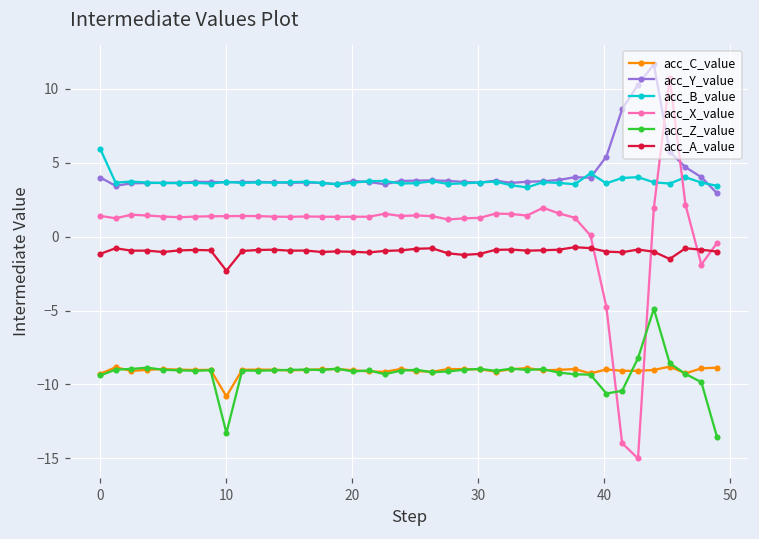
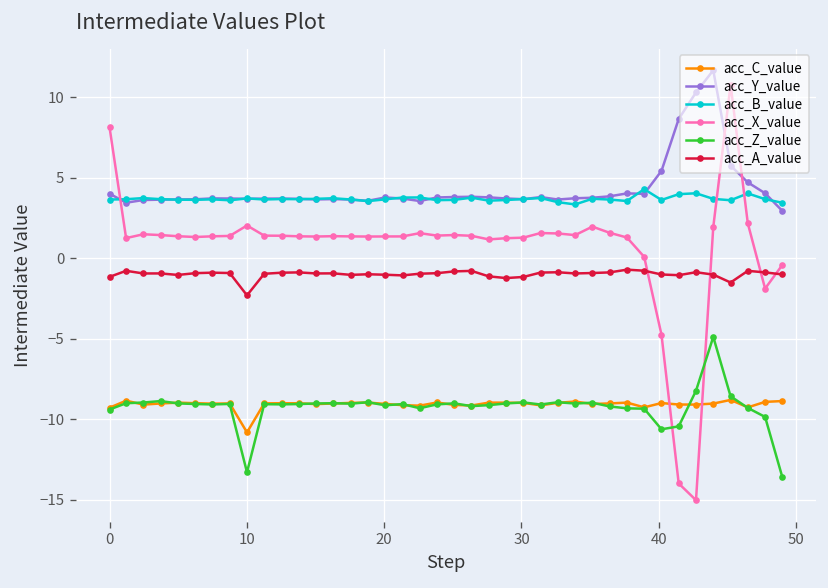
  {
    "acc_C_value": {
      "10": -10.8
    },
    "acc_Y_value": {
      "0": 4.0
    },
    "acc_B_value": {
-     "0": 5.9
+     "0": 3.6
    },
    "acc_X_value": {
-     "0": 1.4,
-     "10": 1.4
+     "0": 8.1,
+     "10": 2.0
    },
    "acc_Z_value": {
      "10": -13.3
    },
    "acc_A_value": {
      "0": -1.2,
      "10": -2.3
    }
  }
